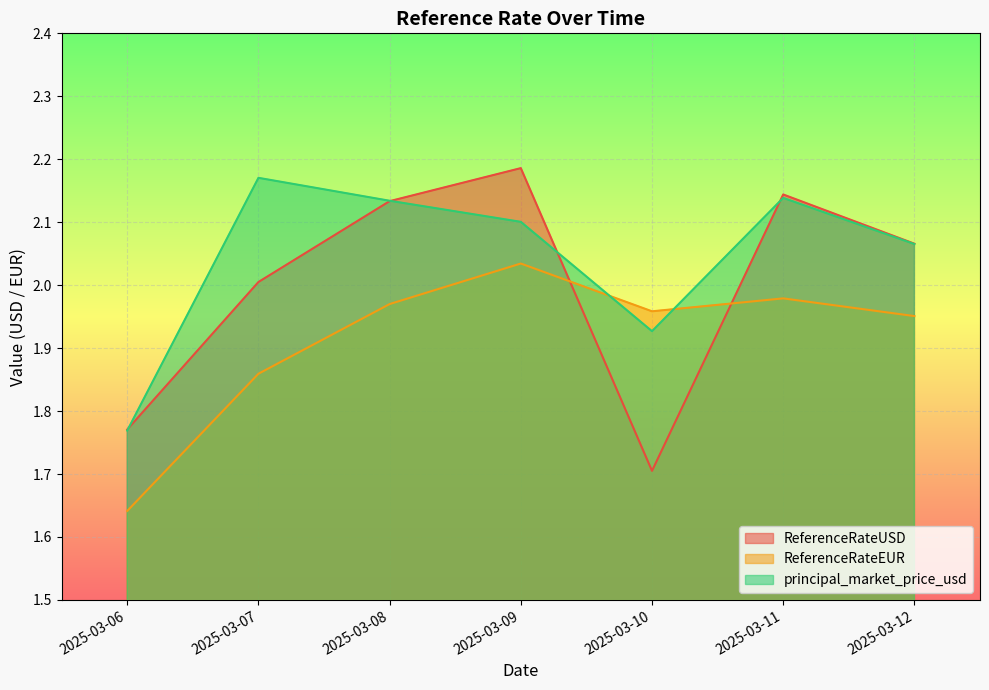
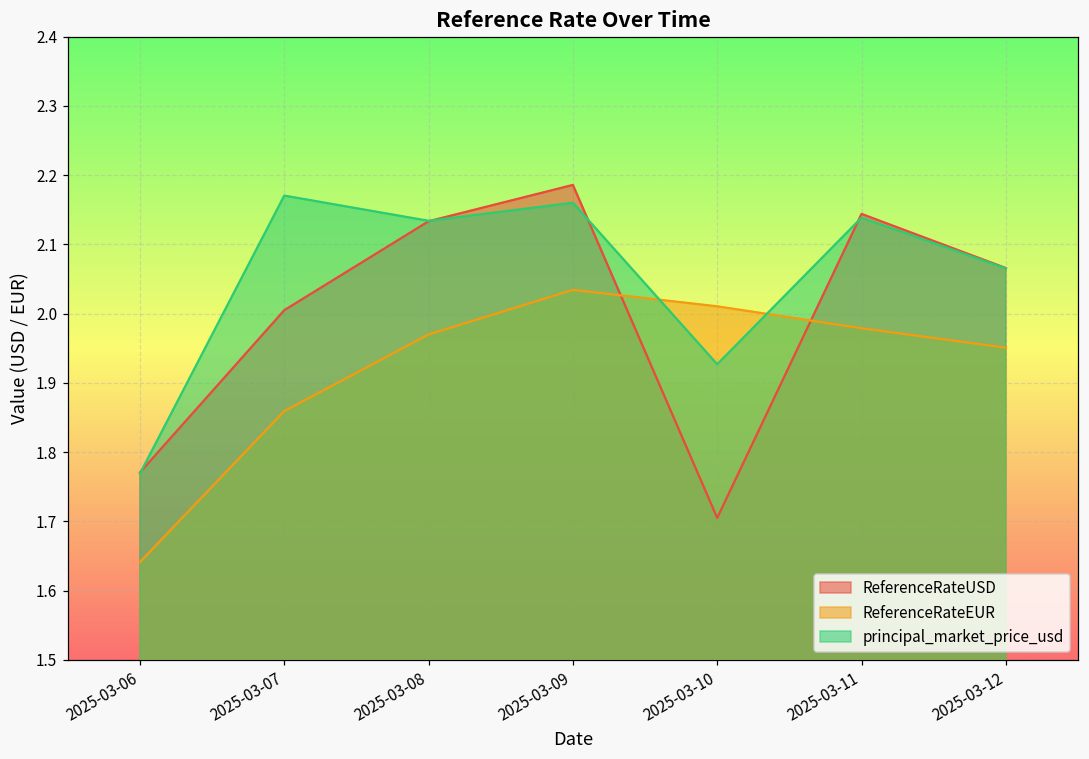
  {
    "ReferenceRateUSD": {
      "2025-03-07": 2.00,
      "2025-03-09": 2.19,
      "2025-03-10": 1.70,
      "2025-03-11": 2.14
    },
    "ReferenceRateEUR": {
      "2025-03-06": 1.64,
      "2025-03-07": 1.86,
      "2025-03-08": 1.97,
      "2025-03-09": 2.03,
-     "2025-03-10": 1.96,
+     "2025-03-10": 2.01,
      "2025-03-11": 1.98,
      "2025-03-12": 1.95
    },
    "principal_market_price_usd": {
      "2025-03-07": 2.17,
-     "2025-03-09": 2.10,
+     "2025-03-09": 2.16,
      "2025-03-10": 1.93,
      "2025-03-11": 2.14
    }
  }
